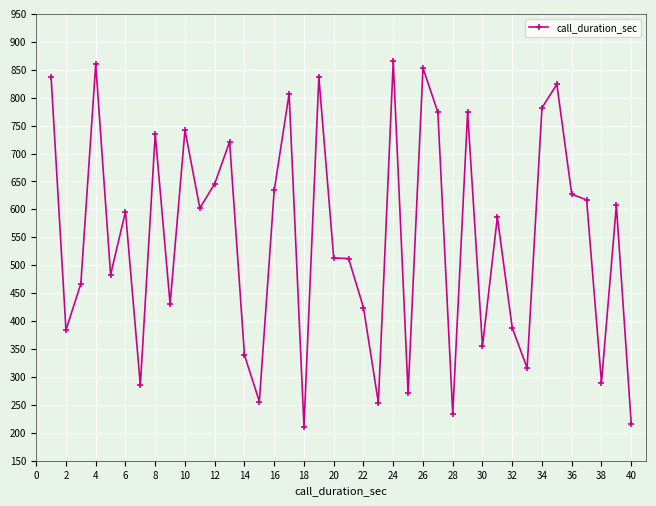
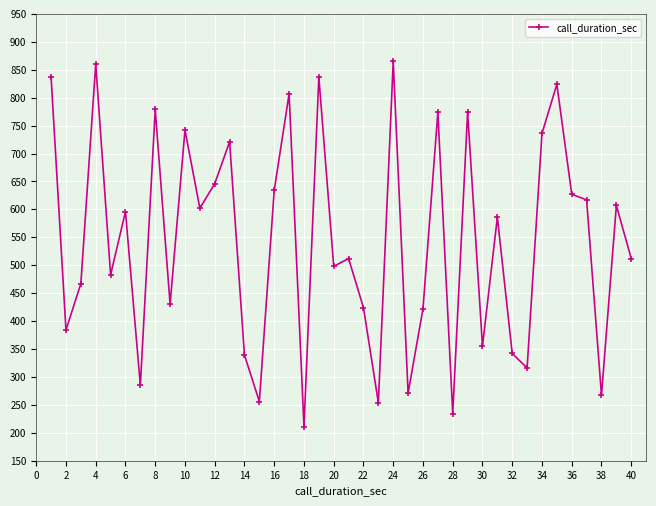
  {
    "2": 380,
    "4": 860,
    "6": 600,
-   "8": 740,
+   "8": 780,
    "10": 740,
    "12": 650,
    "14": 340,
    "16": 630,
    "18": 210,
-   "20": 510,
+   "20": 500,
    "22": 420,
    "24": 870,
-   "26": 850,
+   "26": 420,
    "28": 230,
    "30": 360,
-   "32": 390,
-   "34": 780,
+   "32": 340,
+   "34": 740,
    "36": 630,
-   "38": 290,
-   "40": 220
+   "38": 270,
+   "40": 510
  }
